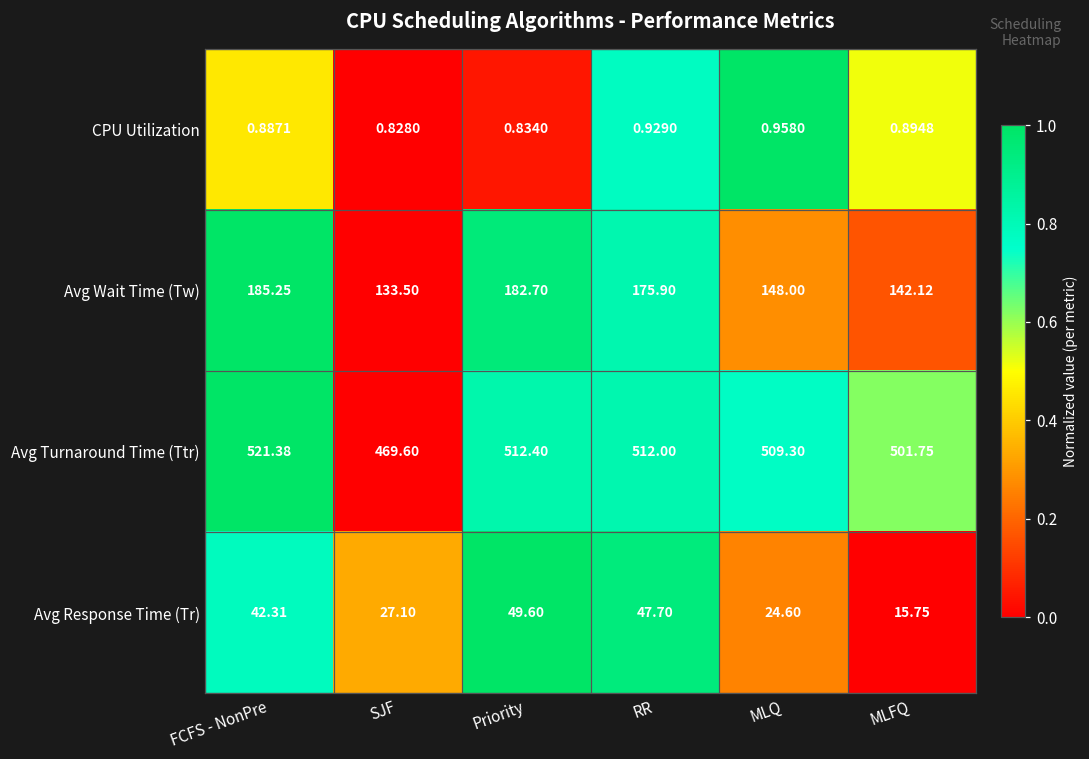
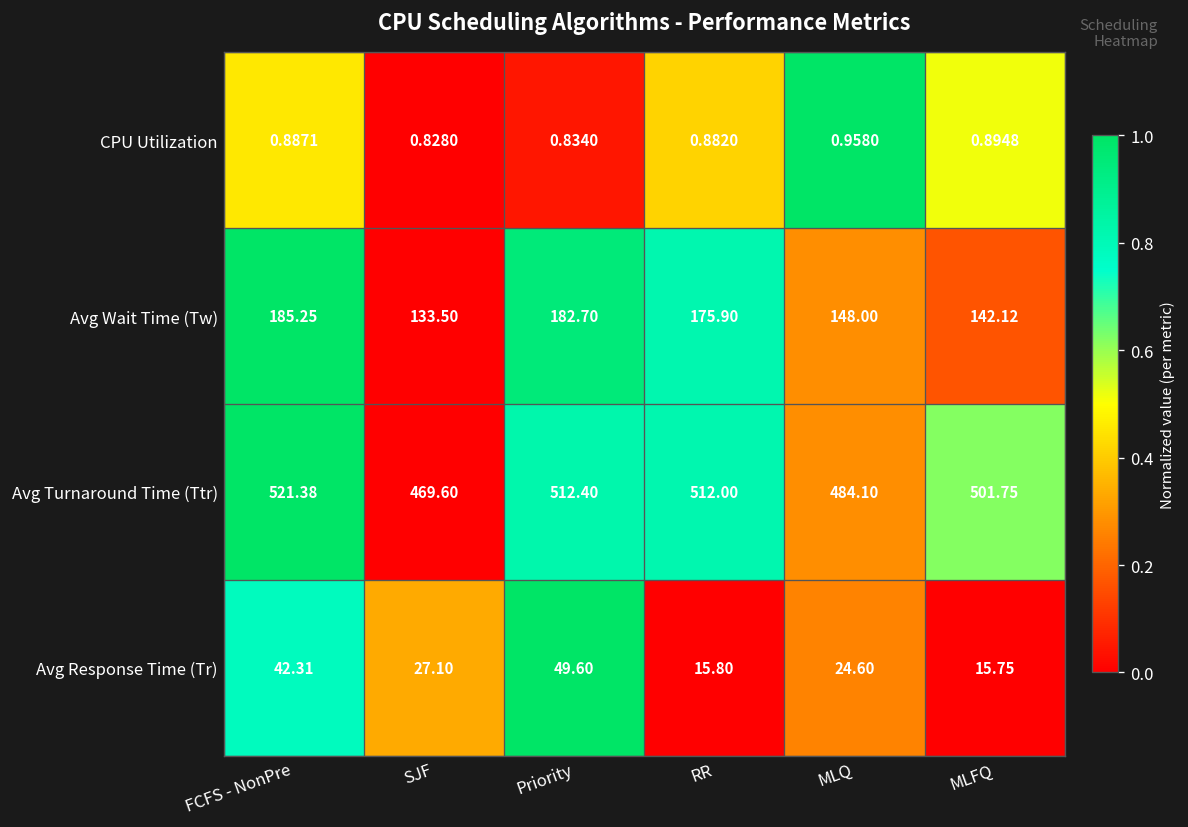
  {
    "CPU Utilization": {
      "FCFS - NonPre": 0.8871,
      "SJF": 0.8280,
      "Priority": 0.8340,
-     "RR": 0.9290,
+     "RR": 0.8820,
      "MLQ": 0.9580,
      "MLFQ": 0.8948
    },
    "Avg Wait Time (Tw)": {
      "FCFS - NonPre": 185.25,
      "SJF": 133.50,
      "Priority": 182.70,
      "RR": 175.90,
      "MLQ": 148.00,
      "MLFQ": 142.12
    },
    "Avg Turnaround Time (Ttr)": {
      "FCFS - NonPre": 521.38,
      "SJF": 469.60,
      "Priority": 512.40,
      "RR": 512.00,
-     "MLQ": 509.30,
+     "MLQ": 484.10,
      "MLFQ": 501.75
    },
    "Avg Response Time (Tr)": {
      "FCFS - NonPre": 42.31,
      "SJF": 27.10,
      "Priority": 49.60,
-     "RR": 47.70,
+     "RR": 15.80,
      "MLQ": 24.60,
      "MLFQ": 15.75
    }
  }
